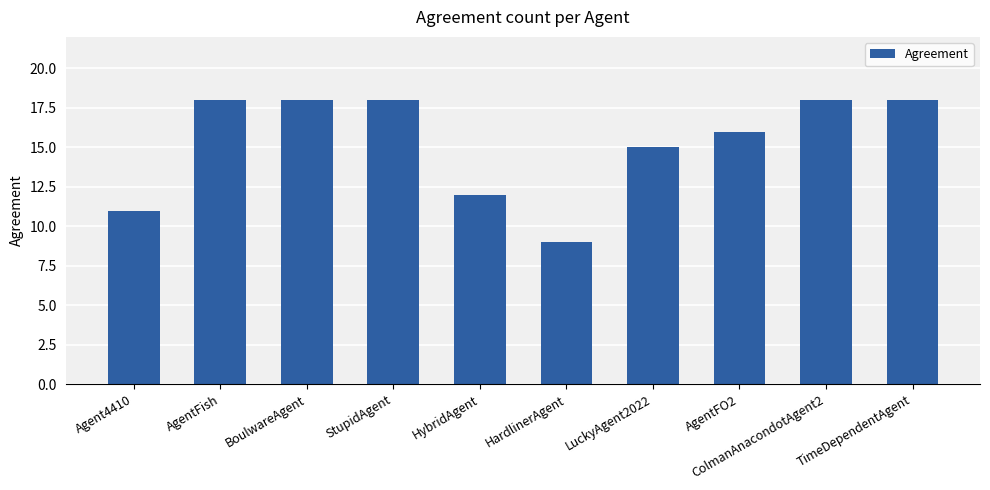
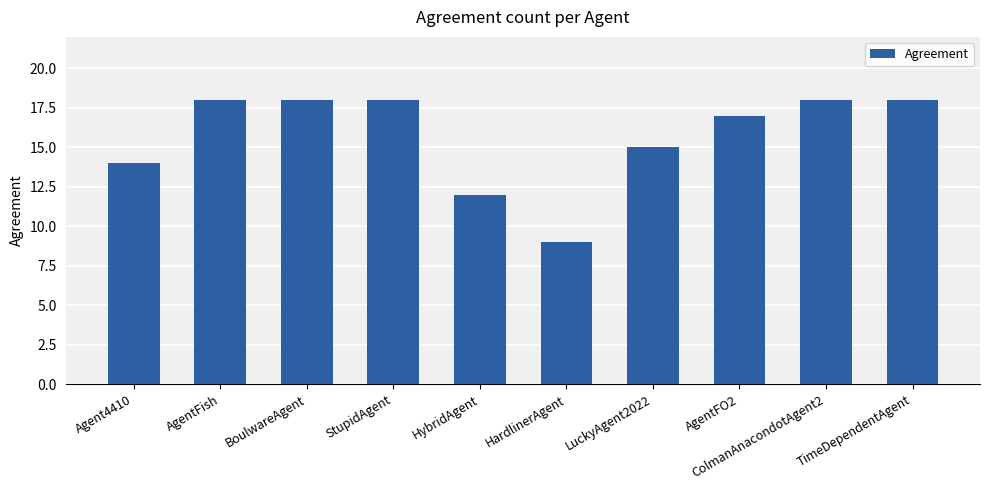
  {
-   "Agent4410": 11,
+   "Agent4410": 14,
    "AgentFish": 18,
    "BoulwareAgent": 18,
    "StupidAgent": 18,
    "HybridAgent": 12,
    "HardlinerAgent": 9,
    "LuckyAgent2022": 15,
-   "AgentFO2": 16,
+   "AgentFO2": 17,
    "ColmanAnacondotAgent2": 18,
    "TimeDependentAgent": 18
  }
